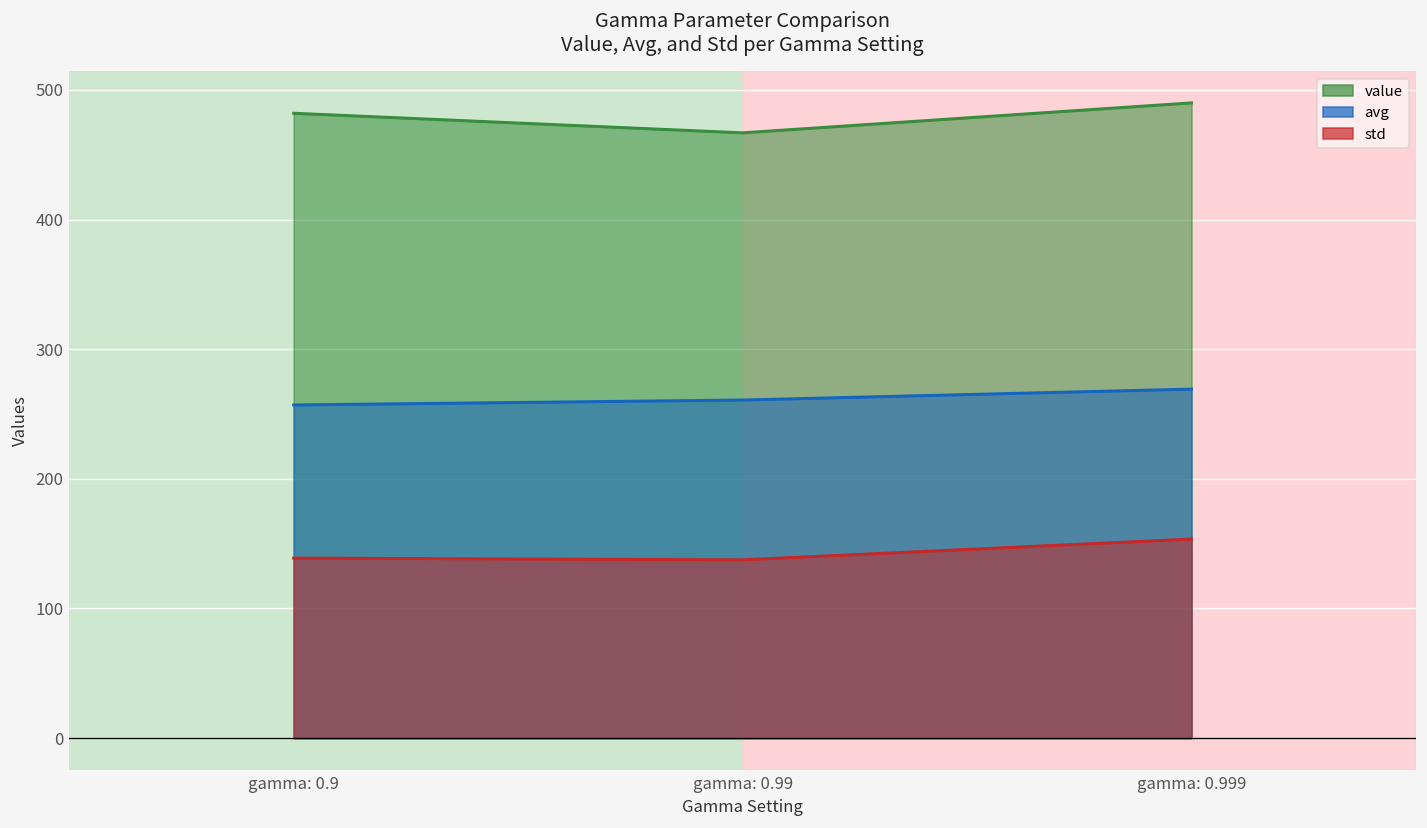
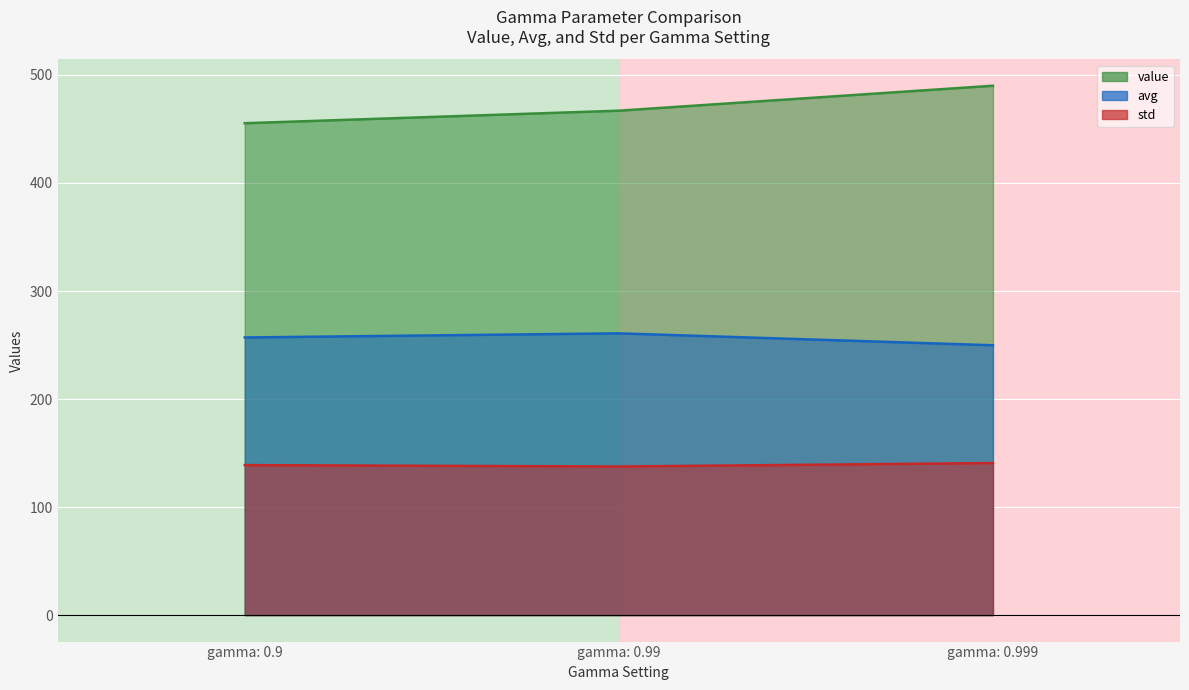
  {
    "value": {
-     "gamma: 0.9": 482,
+     "gamma: 0.9": 455,
      "gamma: 0.99": 467,
      "gamma: 0.999": 490
    },
    "avg": {
      "gamma: 0.9": 257,
      "gamma: 0.99": 261,
-     "gamma: 0.999": 269
+     "gamma: 0.999": 250
    },
    "std": {
      "gamma: 0.9": 139,
      "gamma: 0.99": 138,
-     "gamma: 0.999": 154
+     "gamma: 0.999": 141
    }
  }
